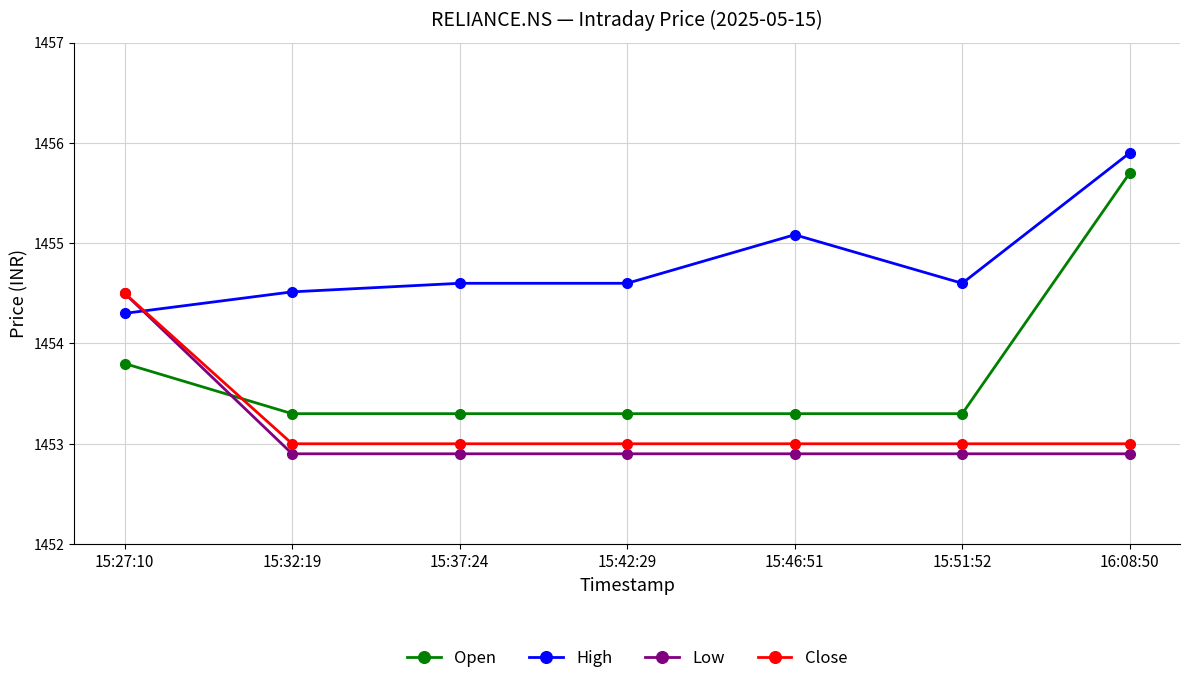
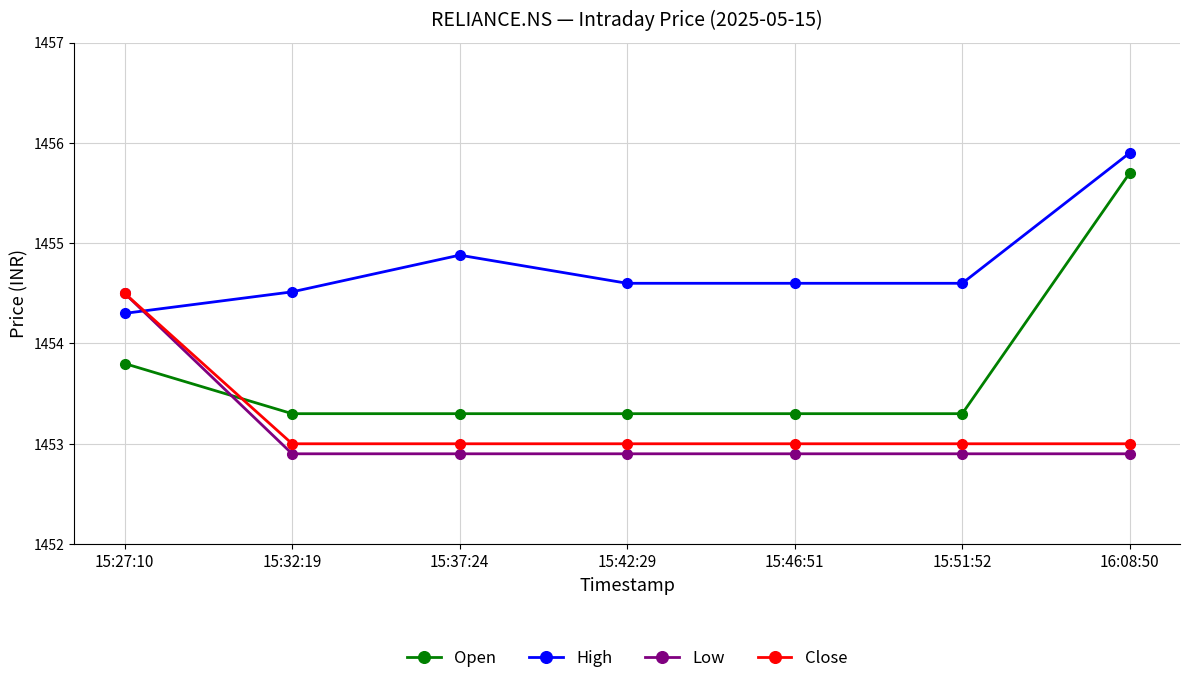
  {
    "Open": {
      "15:27:10": 1453.80,
      "15:32:19": 1453.30,
      "15:37:24": 1453.30,
      "15:42:29": 1453.30,
      "15:46:51": 1453.30,
      "15:51:52": 1453.30,
      "16:08:50": 1455.70
    },
    "High": {
      "15:27:10": 1454.30,
      "15:32:19": 1454.51,
-     "15:37:24": 1454.60,
+     "15:37:24": 1454.88,
      "15:42:29": 1454.60,
-     "15:46:51": 1455.08,
+     "15:46:51": 1454.60,
      "15:51:52": 1454.60,
      "16:08:50": 1455.90
    },
    "Low": {
      "15:32:19": 1452.90,
      "15:37:24": 1452.90,
      "15:42:29": 1452.90,
      "15:46:51": 1452.90,
      "15:51:52": 1452.90,
      "16:08:50": 1452.90
    },
    "Close": {
      "15:32:19": 1453.00,
      "15:37:24": 1453.00,
      "15:42:29": 1453.00,
      "15:46:51": 1453.00,
      "15:51:52": 1453.00,
      "16:08:50": 1453.00
    }
  }
